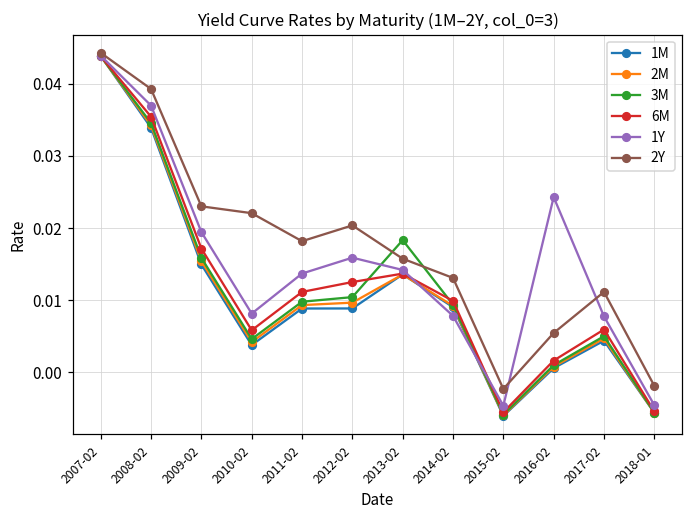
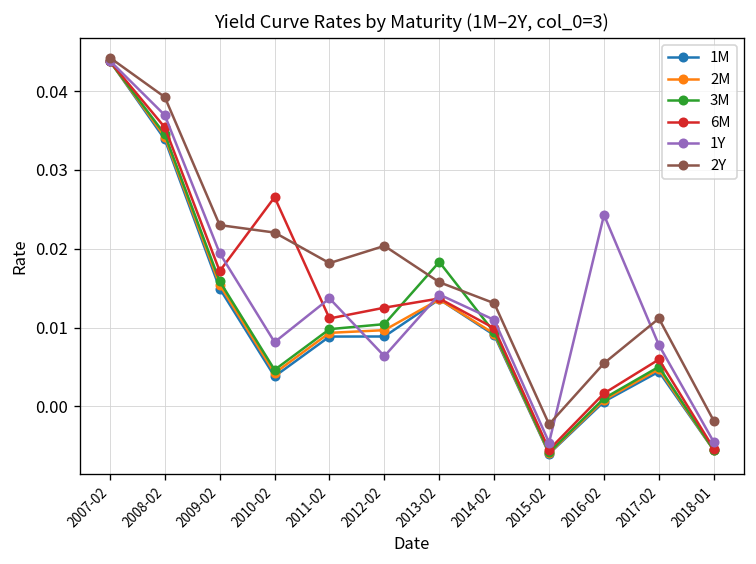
  {
    "1M": {
      "2009-02": 0.015,
      "2010-02": 0.004,
      "2011-02": 0.009,
      "2012-02": 0.009
    },
    "2M": {
      "2009-02": 0.015,
      "2010-02": 0.004,
      "2011-02": 0.009,
      "2012-02": 0.010
    },
    "3M": {
      "2009-02": 0.016,
      "2010-02": 0.005,
      "2011-02": 0.010,
      "2012-02": 0.010,
      "2013-02": 0.018
    },
    "6M": {
      "2008-02": 0.035,
      "2009-02": 0.017,
-     "2010-02": 0.006,
+     "2010-02": 0.027,
      "2011-02": 0.011,
      "2012-02": 0.013,
      "2014-02": 0.010,
      "2016-02": 0.002,
      "2017-02": 0.006
    },
    "1Y": {
      "2008-02": 0.037,
      "2009-02": 0.019,
      "2010-02": 0.008,
      "2011-02": 0.014,
-     "2012-02": 0.016,
+     "2012-02": 0.006,
      "2013-02": 0.014,
-     "2014-02": 0.008,
+     "2014-02": 0.011,
      "2015-02": -0.005,
      "2016-02": 0.024,
      "2017-02": 0.008,
      "2018-01": -0.005
    },
    "2Y": {
      "2008-02": 0.039,
      "2009-02": 0.023,
      "2010-02": 0.022,
      "2011-02": 0.018,
      "2012-02": 0.020,
      "2013-02": 0.016,
      "2014-02": 0.013,
      "2015-02": -0.002,
      "2016-02": 0.005,
      "2017-02": 0.011,
      "2018-01": -0.002
    }
  }
